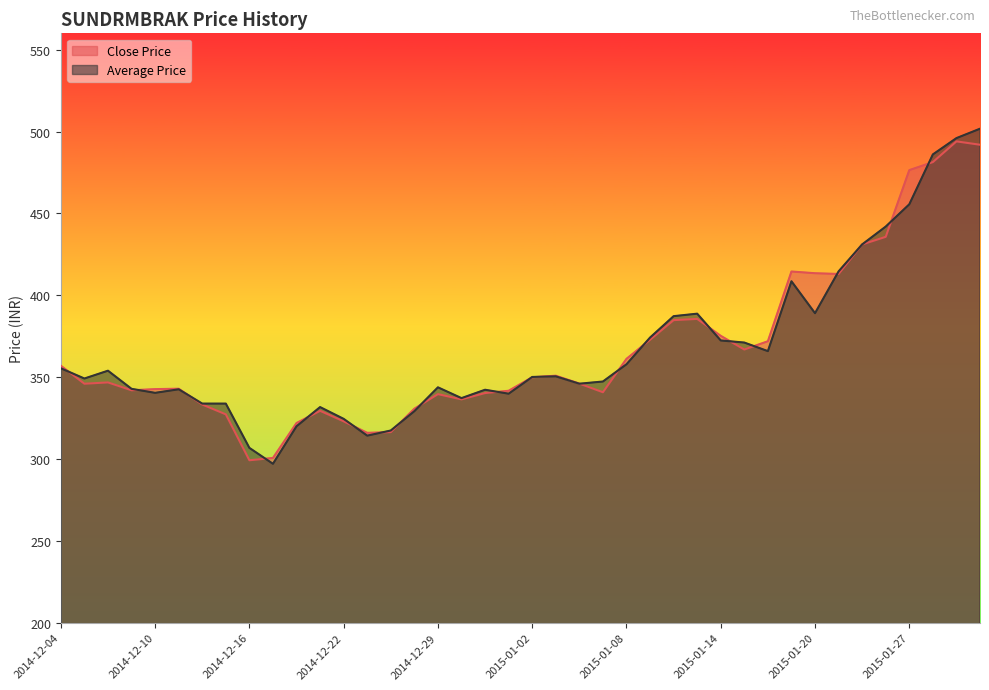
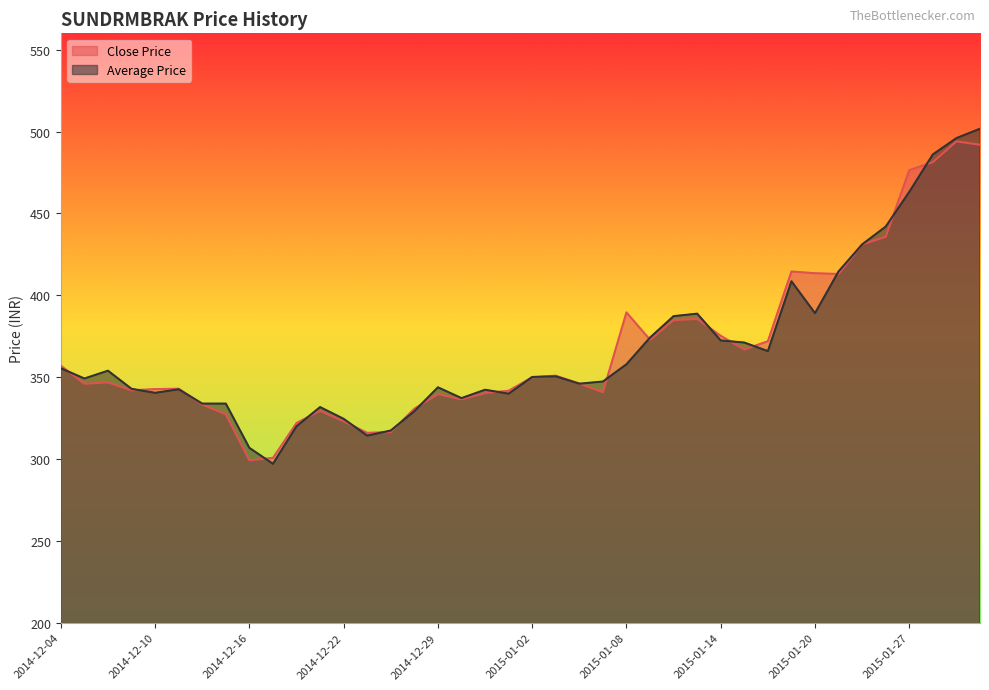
  {
    "Close Price": {
      "2014-12-04": 357,
      "2014-12-10": 343,
      "2014-12-16": 299,
      "2014-12-29": 340,
-     "2015-01-08": 361,
+     "2015-01-08": 390,
      "2015-01-14": 375,
      "2015-01-20": 413,
      "2015-01-27": 476
    },
    "Average Price": {
      "2014-12-04": 355,
      "2014-12-10": 340,
      "2014-12-16": 307,
      "2014-12-29": 344,
      "2015-01-08": 358,
      "2015-01-14": 372,
      "2015-01-20": 389,
-     "2015-01-27": 456
+     "2015-01-27": 463
    }
  }
